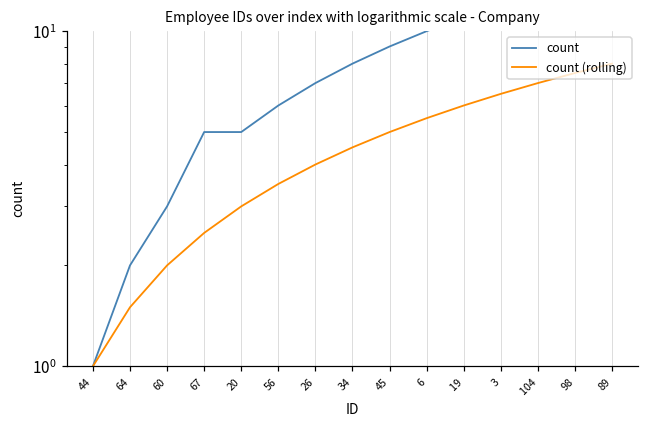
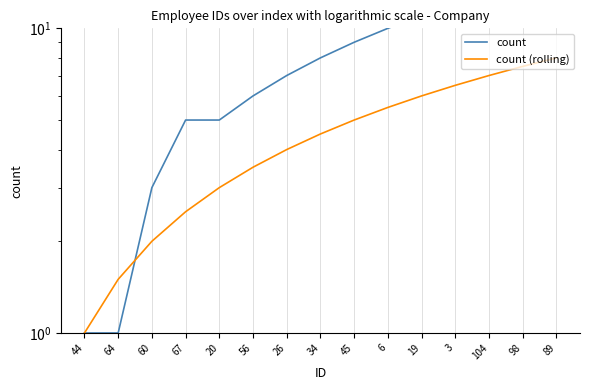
  {
    "count": {
-     "64": 2,
+     "64": 1,
      "60": 3,
      "67": 5,
      "20": 5,
      "56": 6,
      "26": 7,
      "34": 8,
      "45": 9,
      "6": 10
    },
    "count (rolling)": {
      "64": 1.5,
      "60": 2,
      "67": 2.5,
      "20": 3,
      "56": 3.5,
      "26": 4,
      "34": 4.5,
      "45": 5,
      "6": 5.5,
      "19": 6,
      "3": 6.5,
      "104": 7
    }
  }
